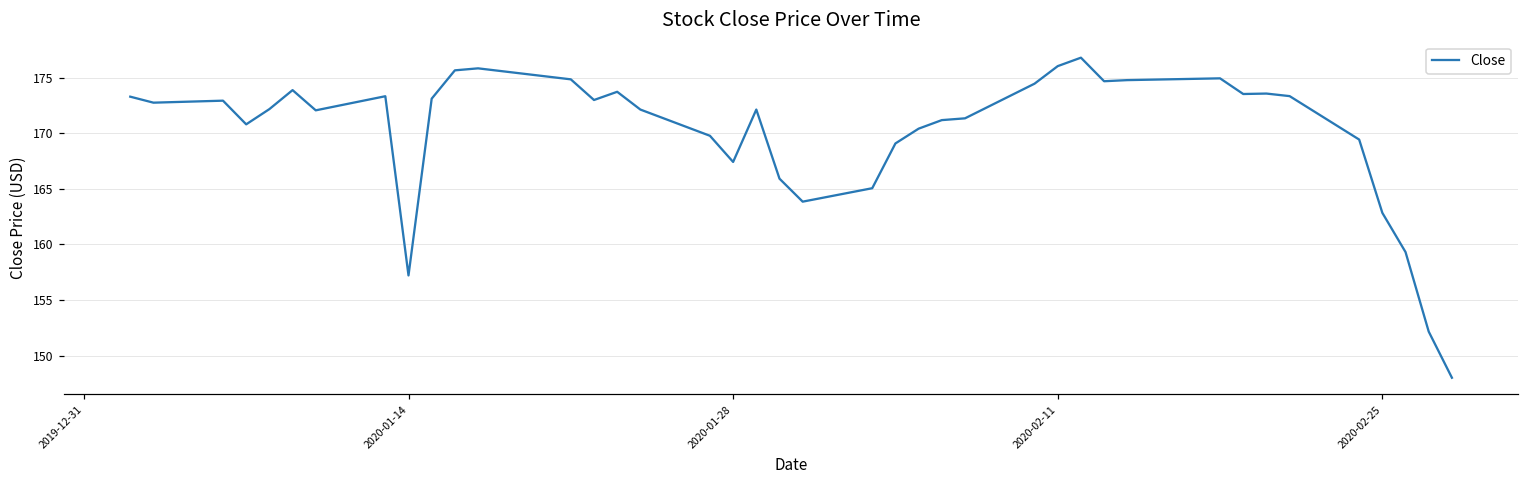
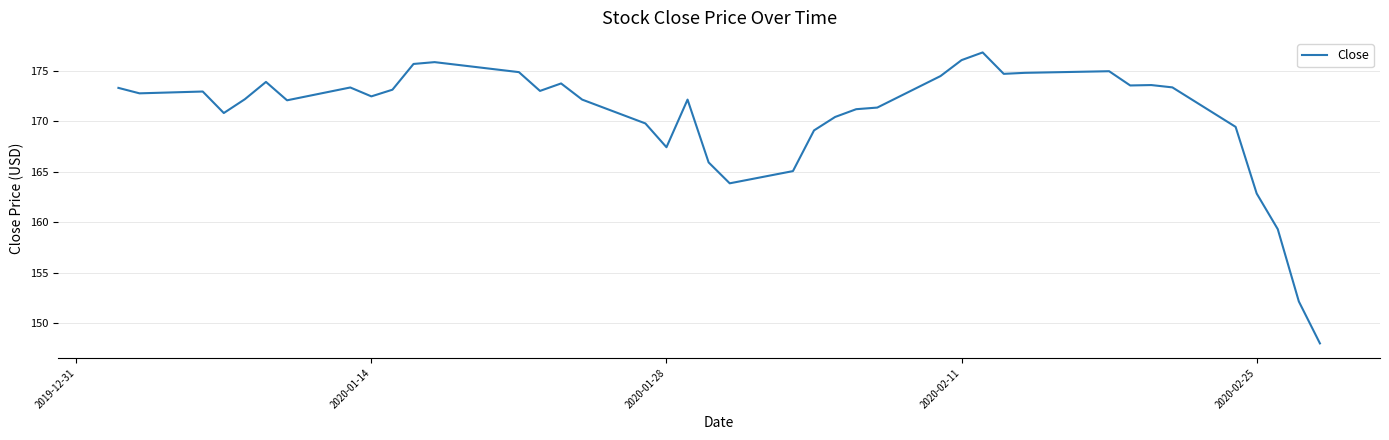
  {
-   "2020-01-14": 157.2,
+   "2020-01-14": 172.5,
    "2020-01-28": 167.4,
    "2020-02-11": 176.1,
    "2020-02-25": 162.8
  }
